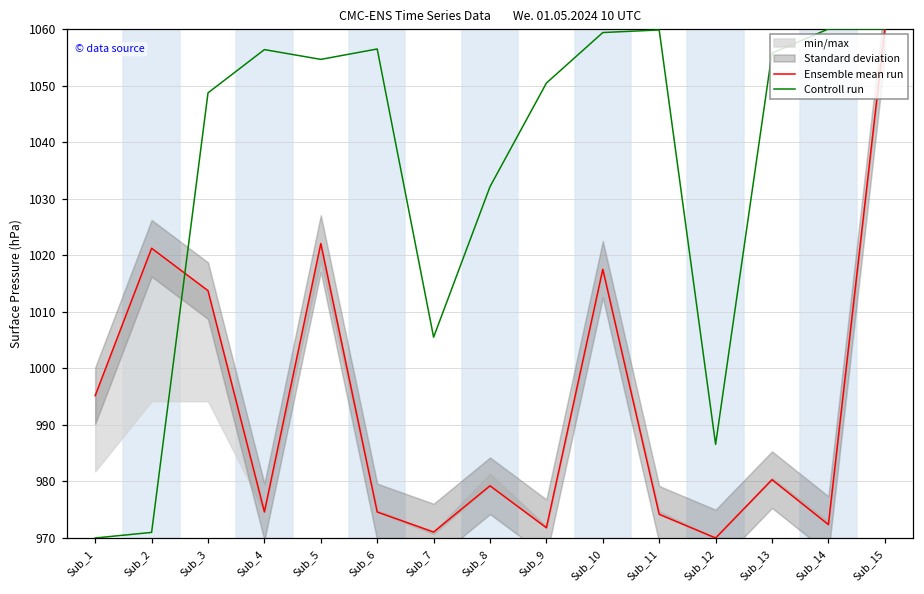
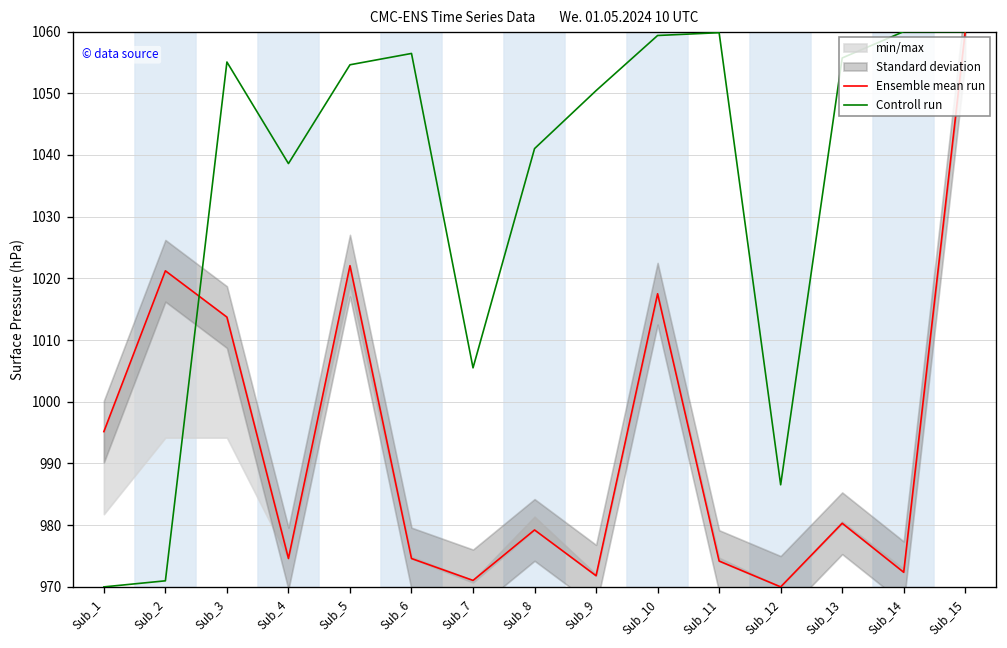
  {
    "Ensemble mean run": {
      "Sub_8": 979,
      "Sub_11": 974,
      "Sub_14": 972
    },
    "Controll run": {
      "Sub_1": 970,
      "Sub_2": 971,
-     "Sub_3": 1049,
-     "Sub_4": 1056,
+     "Sub_3": 1055,
+     "Sub_4": 1039,
      "Sub_5": 1055,
      "Sub_6": 1056,
      "Sub_7": 1006,
-     "Sub_8": 1032,
+     "Sub_8": 1041,
      "Sub_9": 1050,
      "Sub_10": 1059,
      "Sub_11": 1060,
      "Sub_12": 987,
      "Sub_14": 1060
    }
  }
